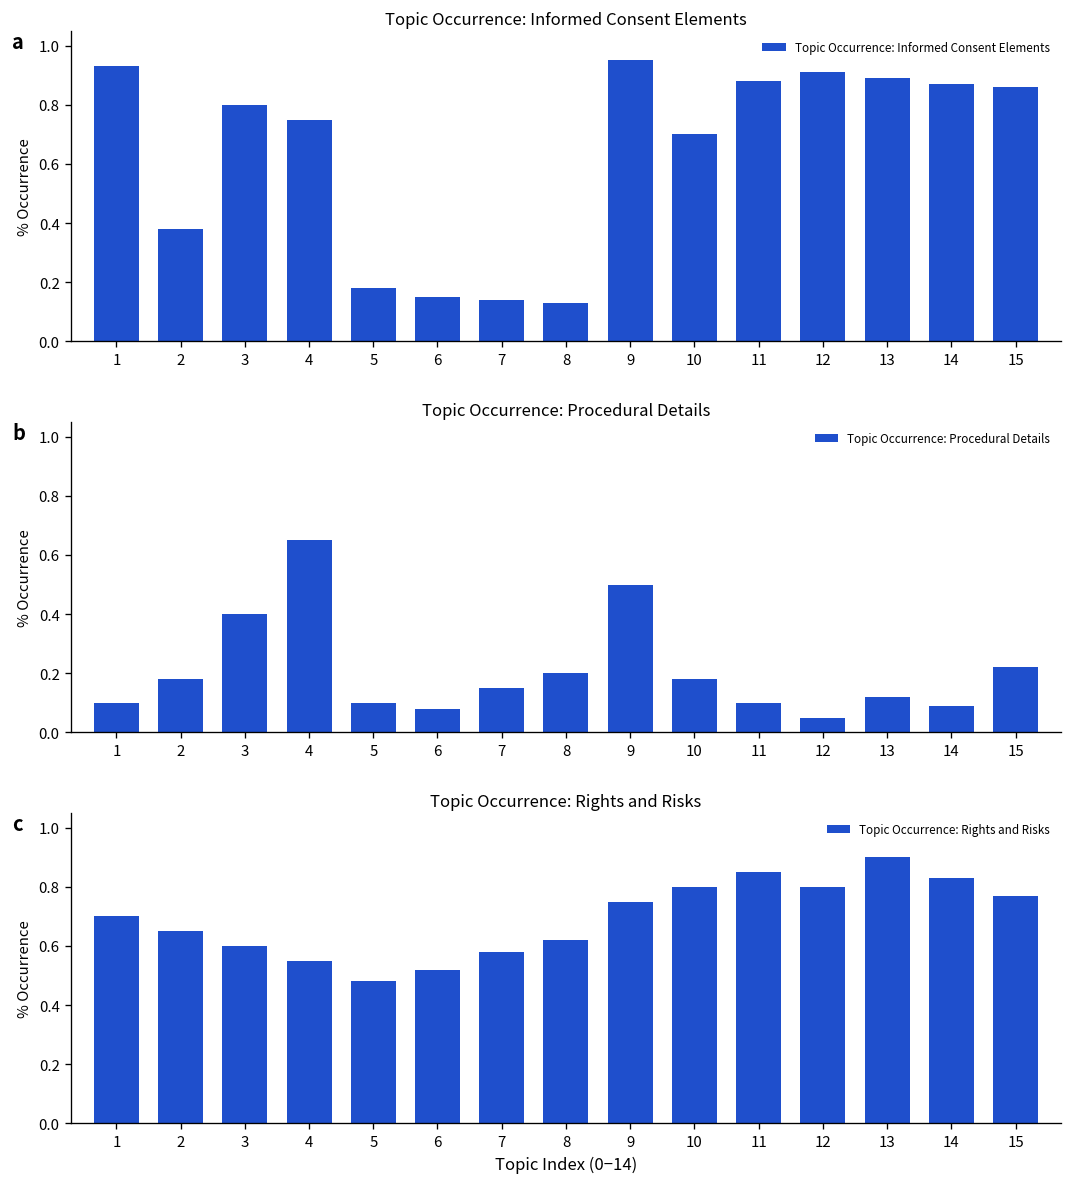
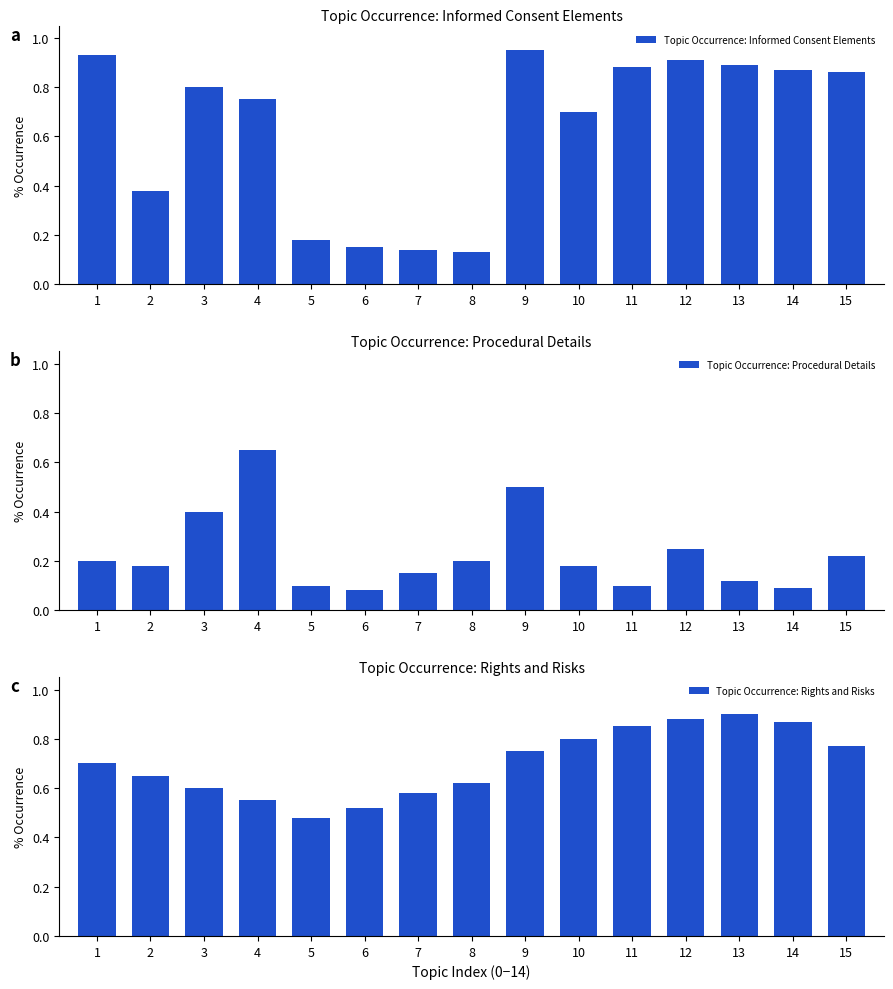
  {
    "Topic Occurrence: Informed Consent Elements": {
      "1": 0.93,
      "2": 0.38,
      "3": 0.80,
      "4": 0.75,
      "5": 0.18,
      "6": 0.15,
      "7": 0.14,
      "8": 0.13,
      "9": 0.95,
      "10": 0.70,
      "11": 0.88,
      "12": 0.91,
      "13": 0.89,
      "14": 0.87,
      "15": 0.86
    },
    "Topic Occurrence: Procedural Details": {
-     "1": 0.1,
+     "1": 0.2,
      "2": 0.18,
      "3": 0.40,
      "4": 0.65,
      "5": 0.10,
      "6": 0.08,
      "7": 0.15,
      "8": 0.20,
      "9": 0.50,
      "10": 0.18,
      "11": 0.10,
-     "12": 0.05,
+     "12": 0.25,
      "13": 0.12,
      "14": 0.09,
      "15": 0.22
    },
    "Topic Occurrence: Rights and Risks": {
      "1": 0.70,
      "2": 0.65,
      "3": 0.60,
      "4": 0.55,
      "5": 0.48,
      "6": 0.52,
      "7": 0.58,
      "8": 0.62,
      "9": 0.75,
      "10": 0.80,
      "11": 0.85,
-     "12": 0.80,
+     "12": 0.88,
      "13": 0.90,
-     "14": 0.83,
+     "14": 0.87,
      "15": 0.77
    }
  }
